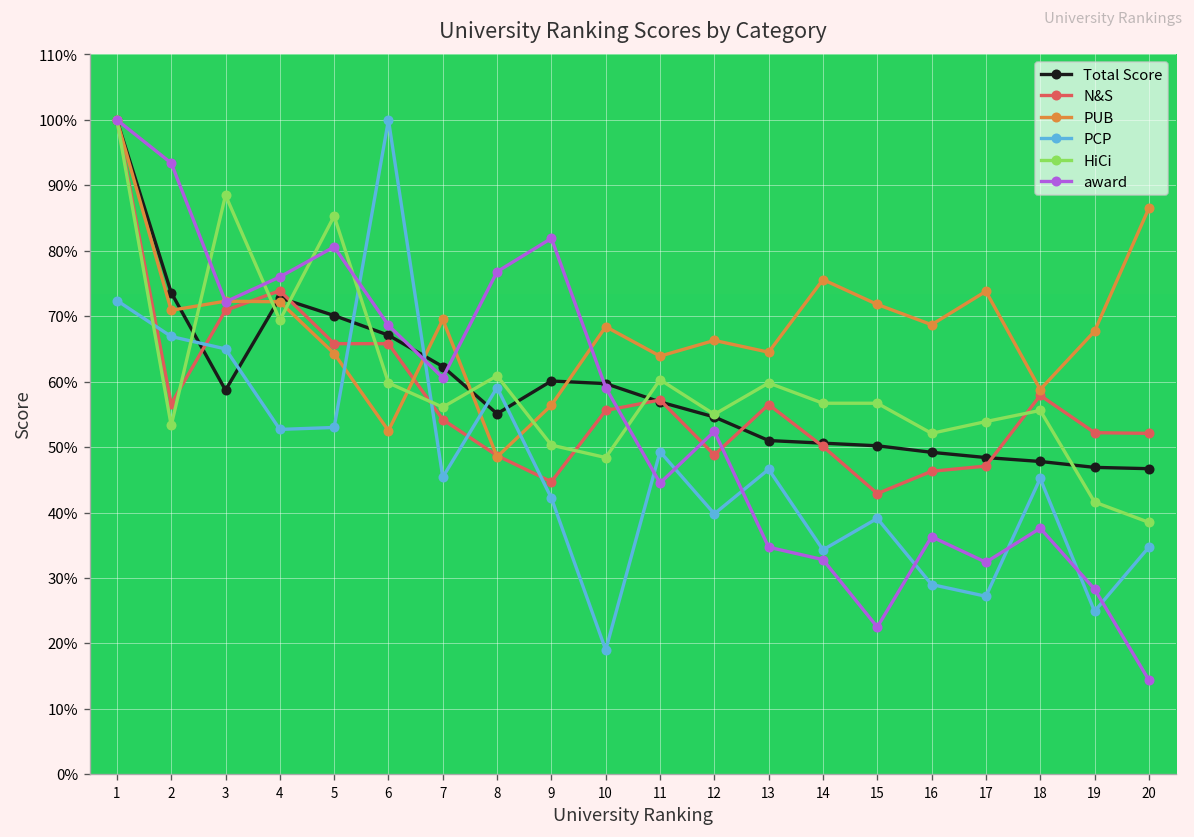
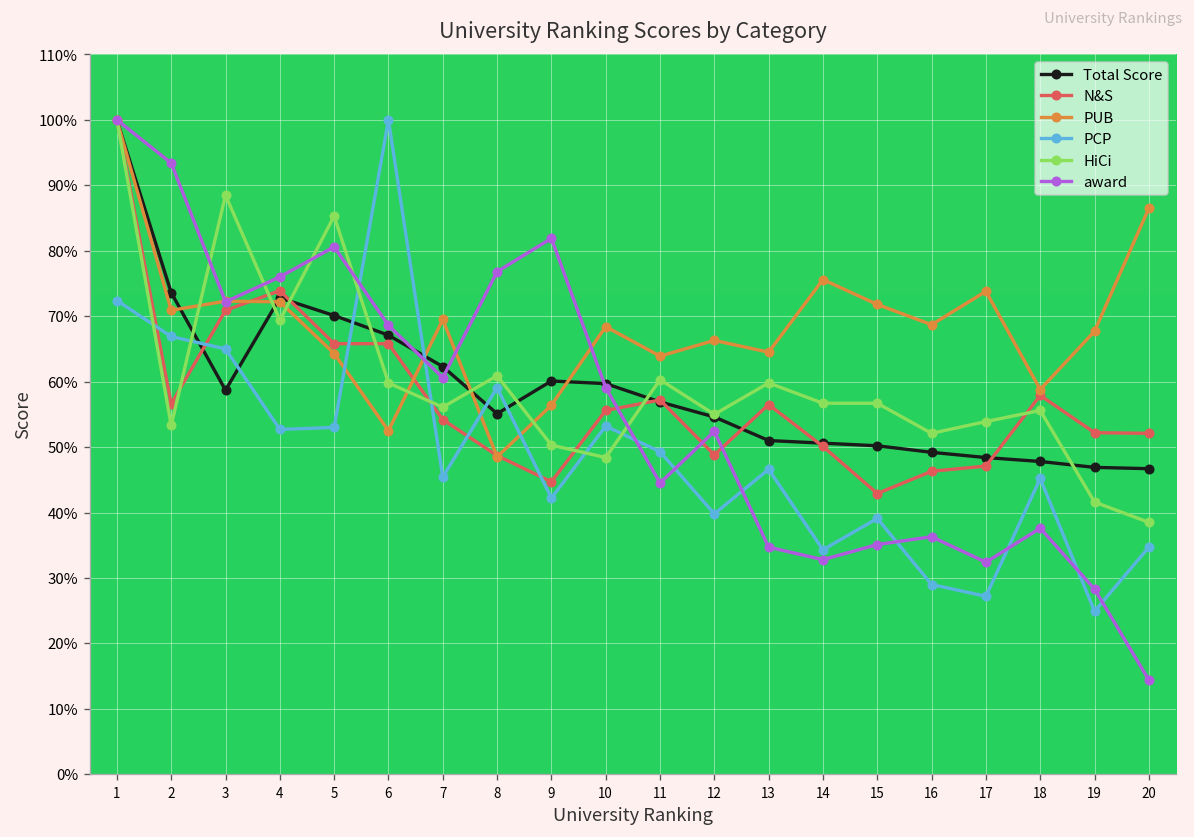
  {
    "Total Score": {
      "2": "74%",
      "3": "59%",
      "4": "73%",
      "5": "70%",
      "6": "67%",
      "7": "62%",
      "8": "55%",
      "9": "60%",
      "10": "60%",
      "13": "51%",
      "14": "51%",
      "15": "50%",
      "16": "49%",
      "17": "48%",
      "18": "48%",
      "19": "47%",
      "20": "47%"
    },
    "PCP": {
      "1": "72%",
      "2": "67%",
      "3": "65%",
      "4": "53%",
      "5": "53%",
      "6": "100%",
      "7": "45%",
      "8": "59%",
      "9": "42%",
-     "10": "19%",
+     "10": "53%",
      "11": "49%",
      "12": "40%",
      "13": "47%",
      "14": "34%",
      "15": "39%",
      "16": "29%",
      "17": "27%",
      "18": "45%",
      "19": "25%",
      "20": "35%"
    },
    "HiCi": {
      "2": "53%",
      "3": "89%",
      "4": "69%",
      "5": "85%",
      "6": "60%",
      "7": "56%",
      "8": "61%",
      "9": "50%",
      "10": "48%",
      "11": "60%",
      "13": "60%",
      "14": "57%",
      "15": "57%",
      "16": "52%",
      "17": "54%",
      "18": "56%",
      "19": "42%",
      "20": "39%"
    },
    "award": {
      "2": "93%",
      "4": "76%",
      "5": "81%",
      "6": "69%",
      "7": "61%",
      "8": "77%",
      "9": "82%",
      "10": "59%",
      "11": "45%",
      "12": "52%",
      "13": "35%",
      "14": "33%",
-     "15": "23%",
+     "15": "35%",
      "16": "36%",
      "17": "32%",
      "18": "38%",
      "19": "28%",
      "20": "14%"
    }
  }
